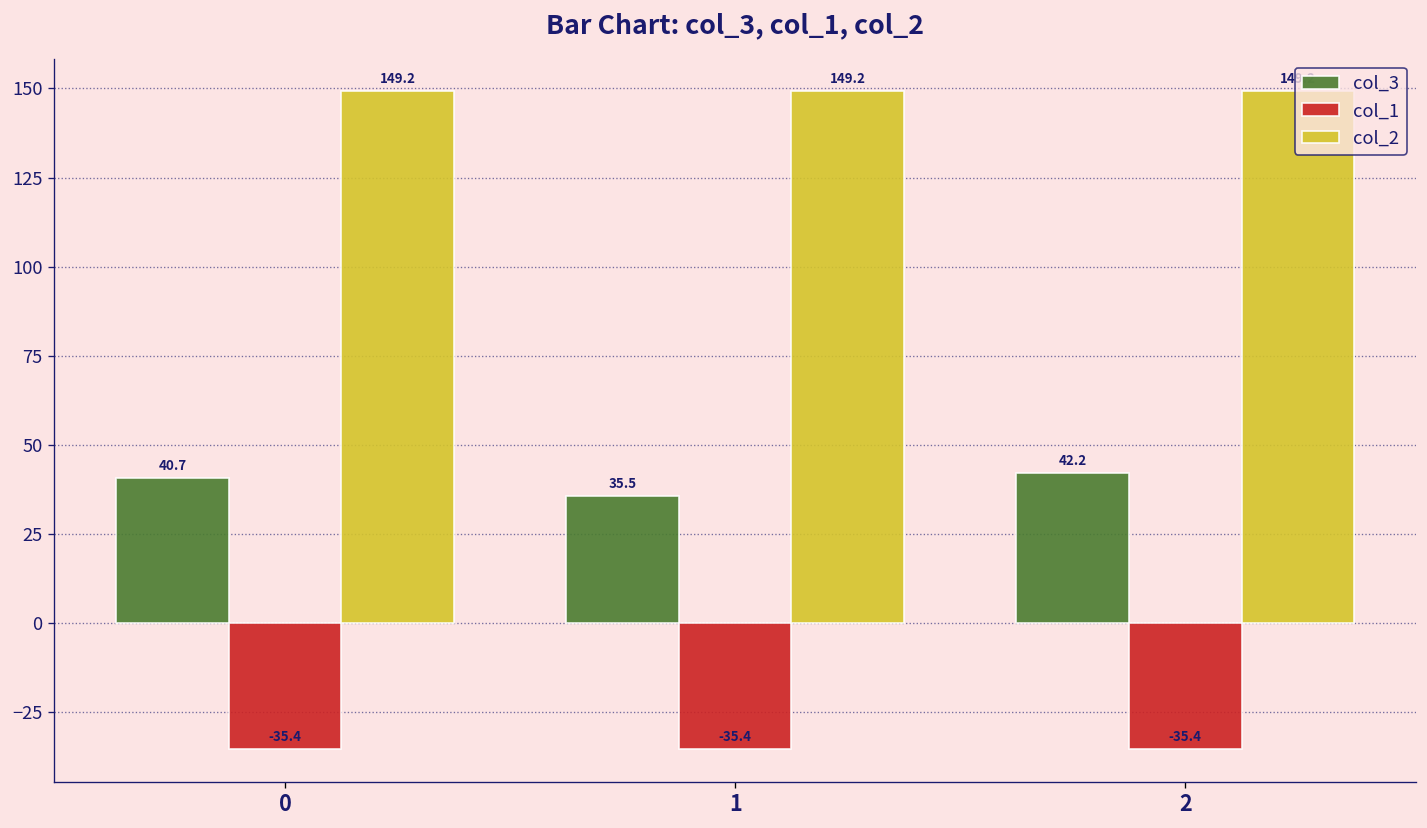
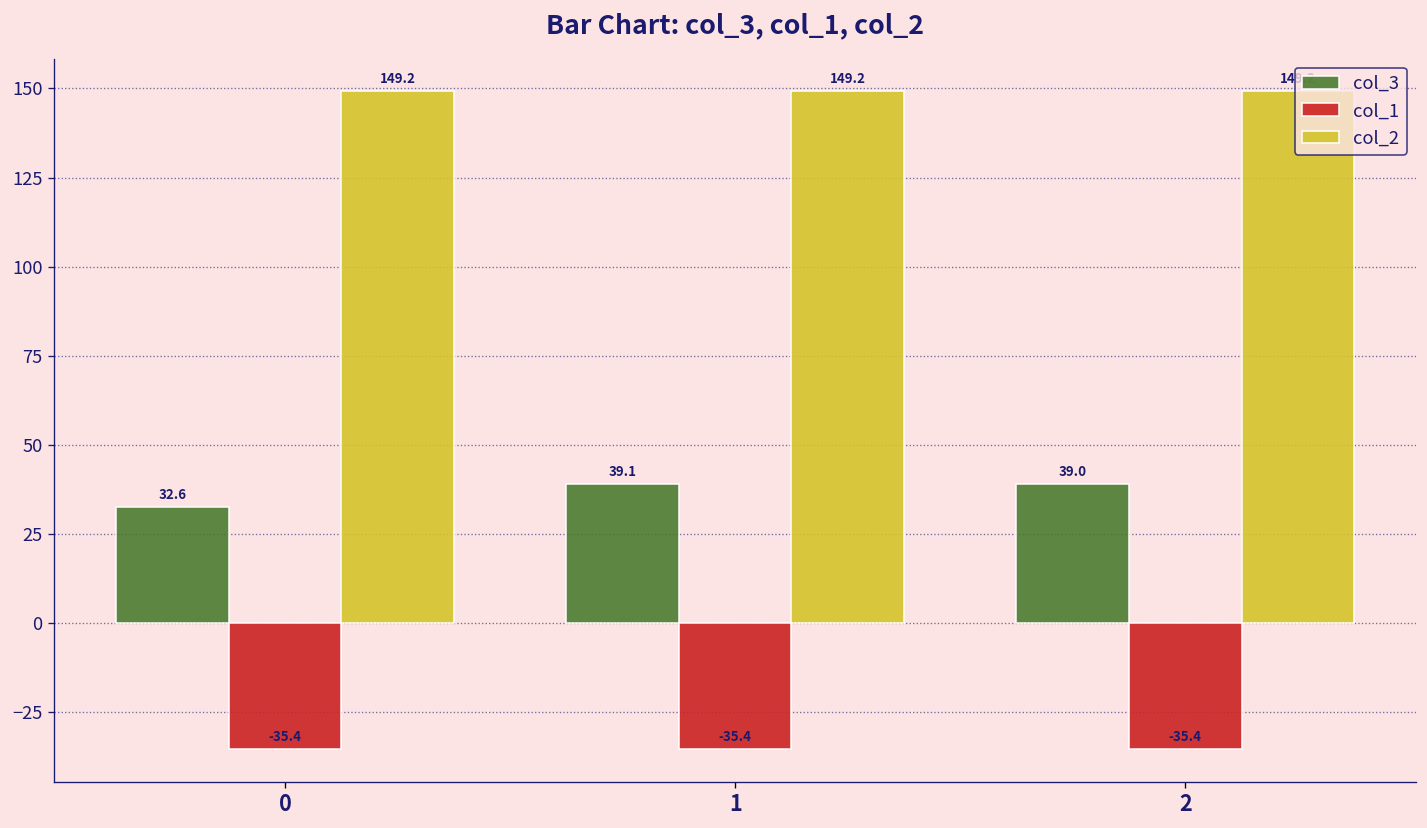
  {
    "col_3": {
-     "0": 40.7,
-     "1": 35.5,
-     "2": 42.2
+     "0": 32.6,
+     "1": 39.1,
+     "2": 39.0
    },
    "col_1": {
      "0": -35.4,
      "1": -35.4,
      "2": -35.4
    },
    "col_2": {
      "0": 149.2,
      "1": 149.2
    }
  }
